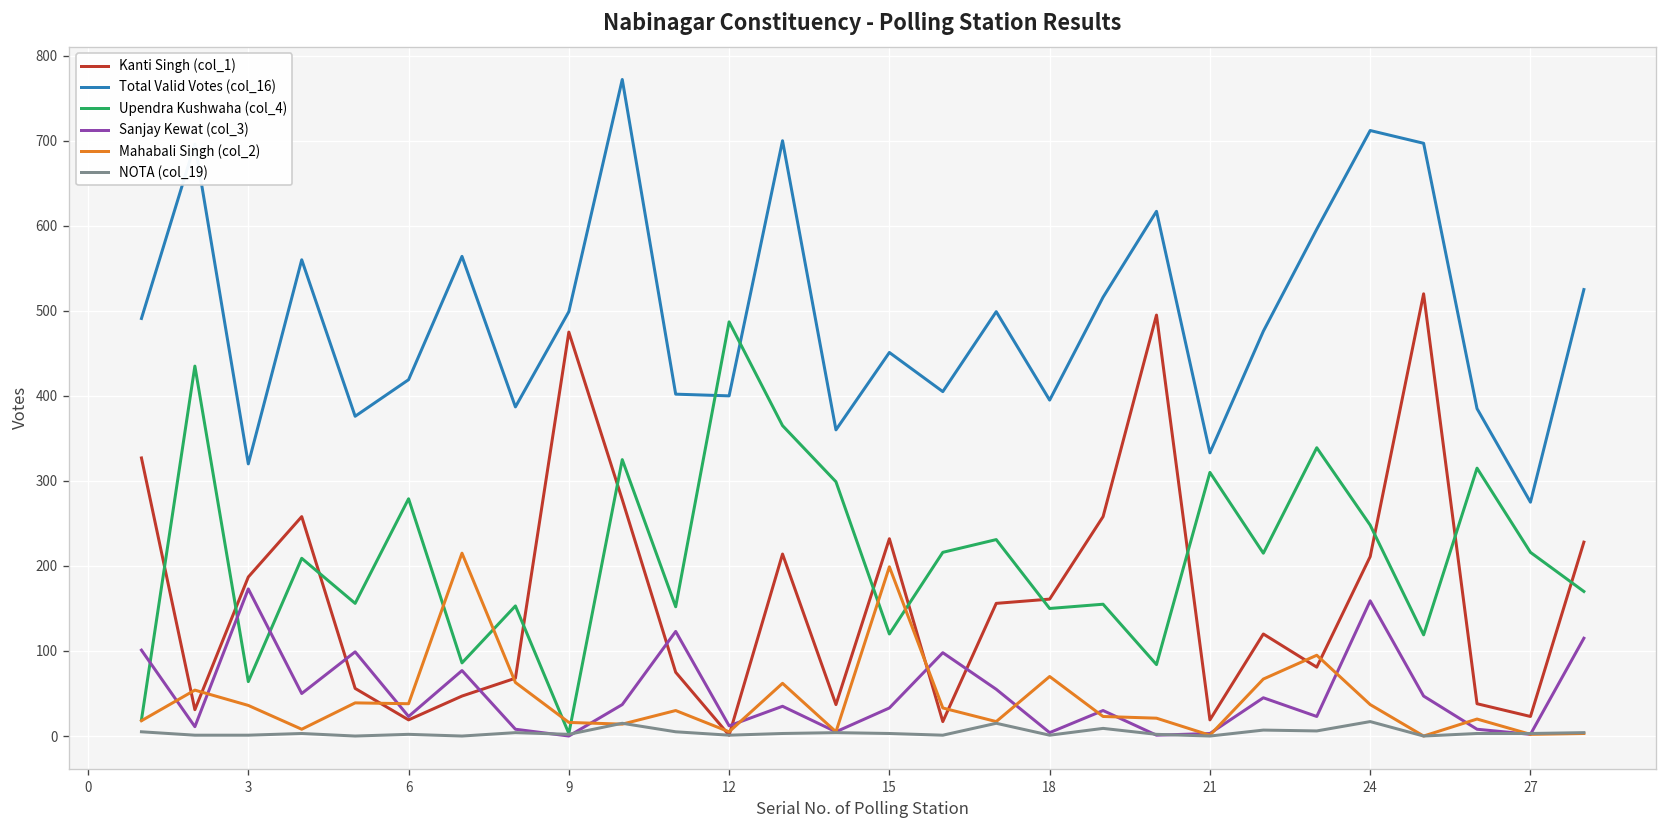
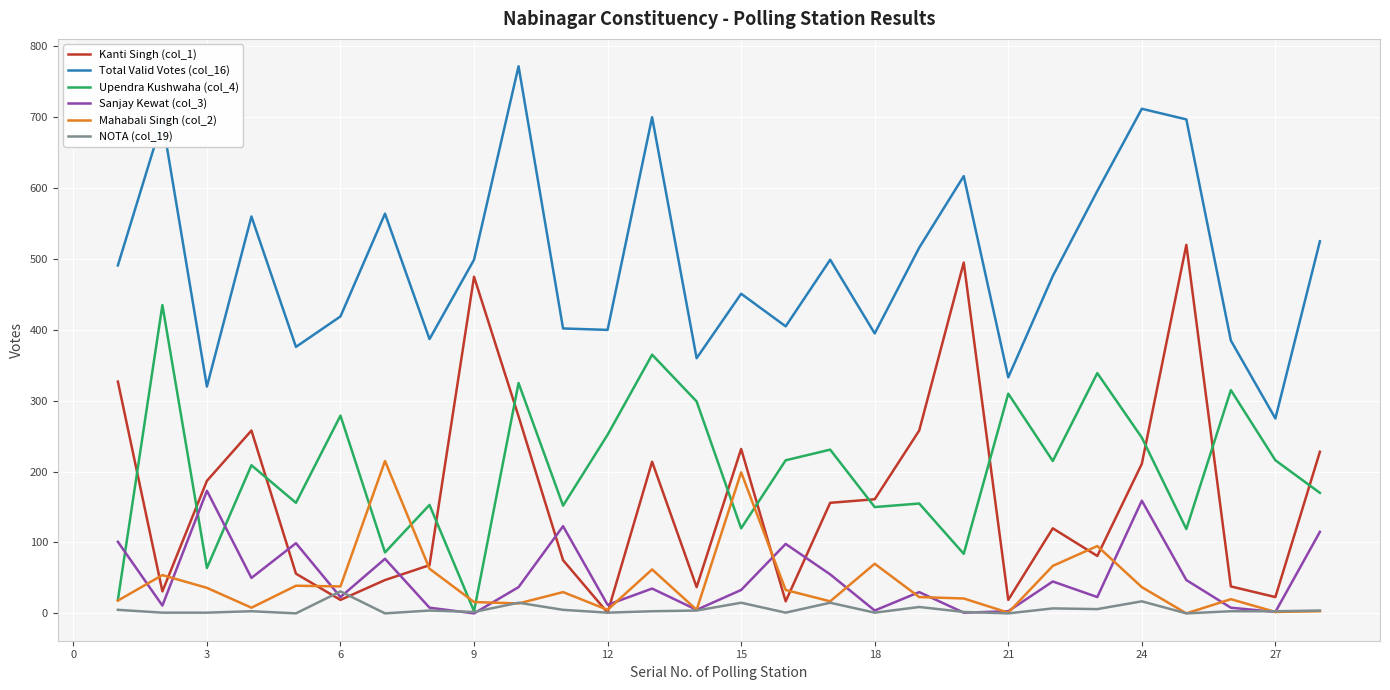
  {
    "Kanti Singh (col_1)": {
      "3": 190,
      "6": 20,
      "9": 480,
      "15": 230,
      "18": 160,
      "21": 20,
      "24": 210,
      "27": 20
    },
    "Total Valid Votes (col_16)": {
      "3": 320,
      "6": 420,
      "9": 500,
      "12": 400,
      "15": 450,
      "18": 400,
      "21": 330,
      "24": 710,
      "27": 280
    },
    "Upendra Kushwaha (col_4)": {
      "3": 60,
      "6": 280,
-     "12": 490,
+     "12": 250,
      "15": 120,
      "18": 150,
      "21": 310,
      "24": 250,
      "27": 220
    },
    "Sanjay Kewat (col_3)": {
      "3": 170,
      "6": 20,
      "12": 10,
      "15": 30,
      "24": 160
    },
    "Mahabali Singh (col_2)": {
      "3": 40,
      "6": 40,
      "9": 20,
      "12": 10,
      "15": 200,
      "18": 70,
      "24": 40
    },
    "NOTA (col_19)": {
      "3": 0,
-     "6": 0,
-     "15": 0,
+     "6": 30,
+     "15": 20,
      "24": 20
    }
  }
